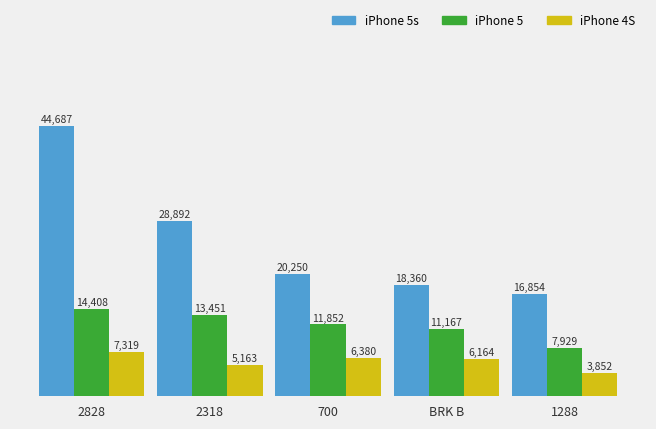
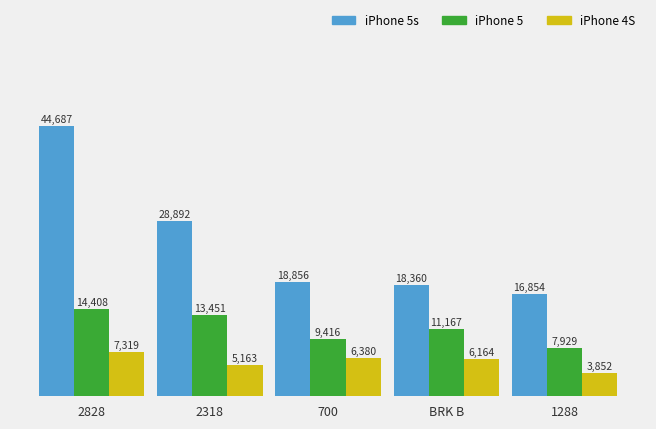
  {
    "iPhone 5s": {
      "2828": "44,687",
      "2318": "28,892",
-     "700": "20,250",
+     "700": "18,856",
      "BRK B": "18,360",
      "1288": "16,854"
    },
    "iPhone 5": {
      "2828": "14,408",
      "2318": "13,451",
-     "700": "11,852",
+     "700": "9,416",
      "BRK B": "11,167",
      "1288": "7,929"
    },
    "iPhone 4S": {
      "2828": "7,319",
      "2318": "5,163",
      "700": "6,380",
      "BRK B": "6,164",
      "1288": "3,852"
    }
  }
